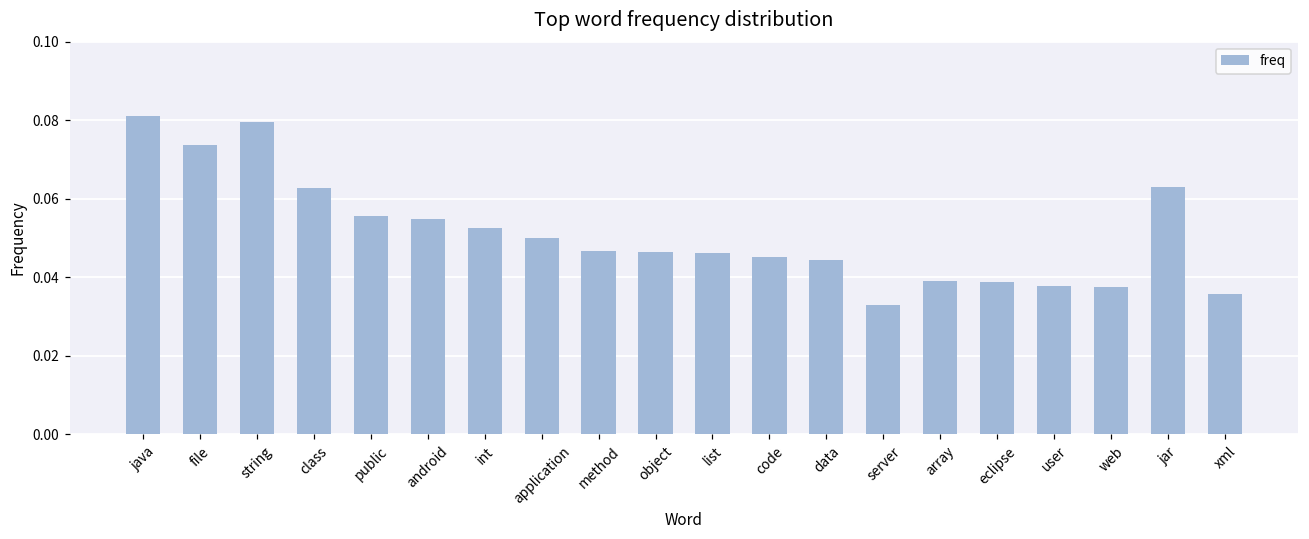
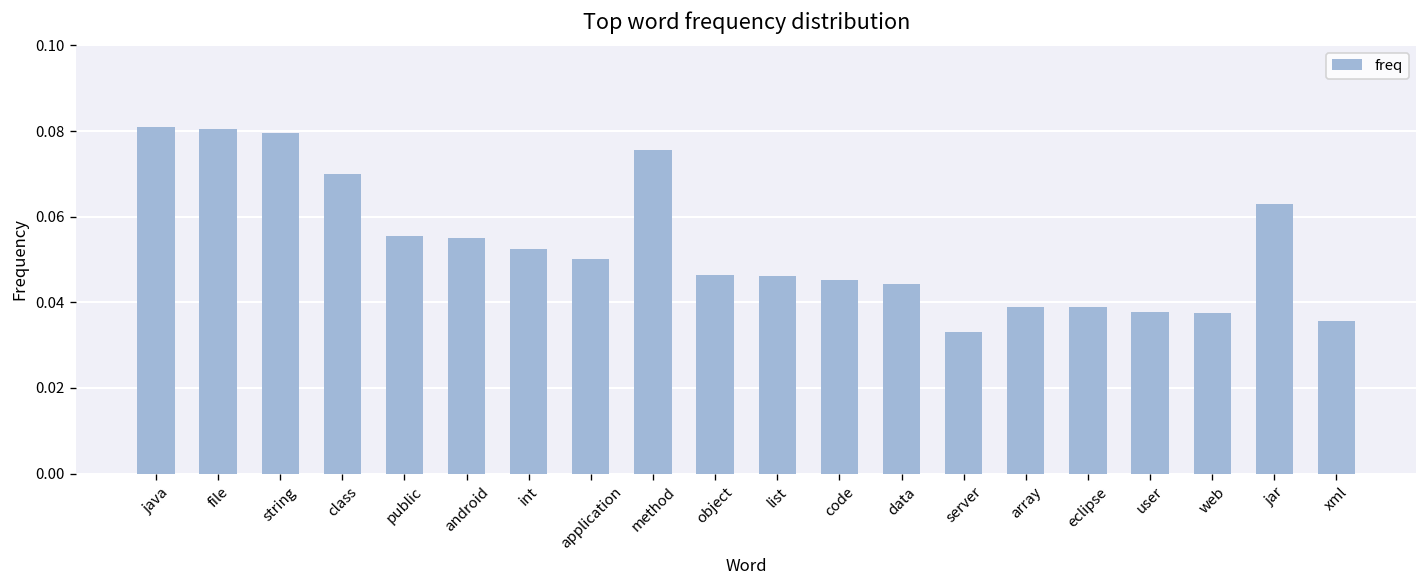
  {
    "java": 0.081,
-   "file": 0.074,
+   "file": 0.080,
    "string": 0.079,
-   "class": 0.063,
+   "class": 0.070,
    "public": 0.056,
    "android": 0.055,
    "int": 0.053,
    "application": 0.050,
-   "method": 0.047,
+   "method": 0.076,
    "object": 0.046,
    "list": 0.046,
    "code": 0.045,
    "data": 0.044,
    "server": 0.033,
    "array": 0.039,
    "eclipse": 0.039,
    "user": 0.038,
    "web": 0.037,
    "jar": 0.063,
    "xml": 0.036
  }
